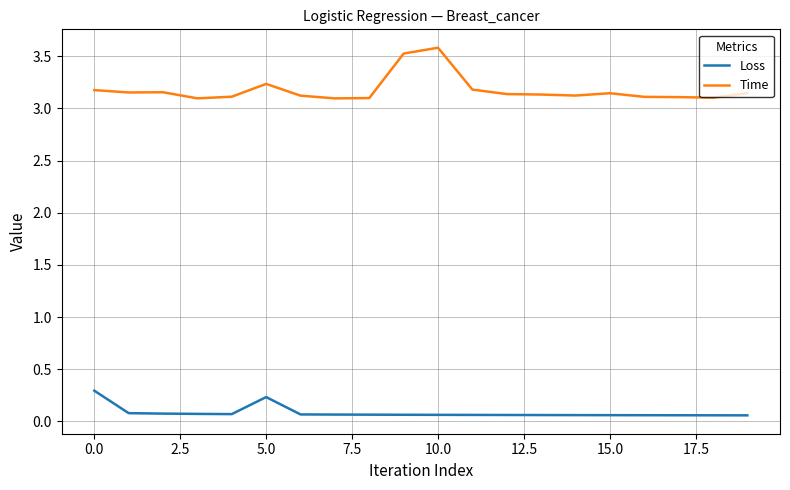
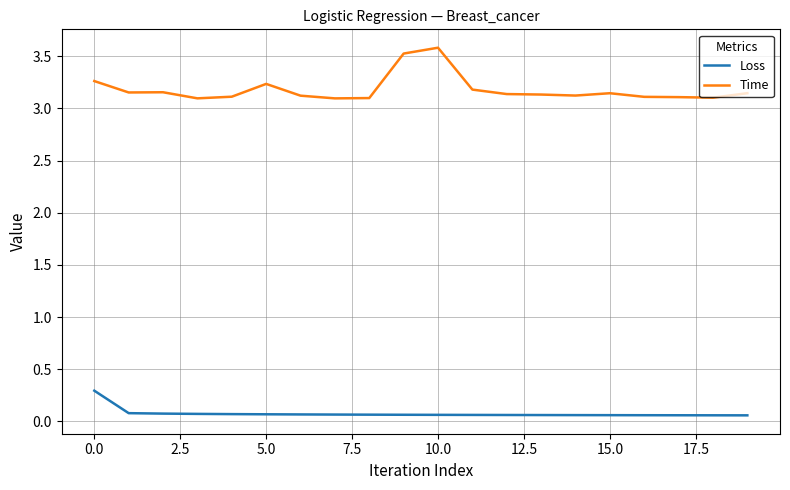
  {
    "Loss": {
      "0.0": 0.29,
-     "5.0": 0.23,
+     "5.0": 0.07,
      "10.0": 0.06,
      "15.0": 0.06
    },
    "Time": {
-     "0.0": 3.18,
+     "0.0": 3.26,
      "5.0": 3.24,
      "10.0": 3.58,
      "15.0": 3.15
    }
  }
